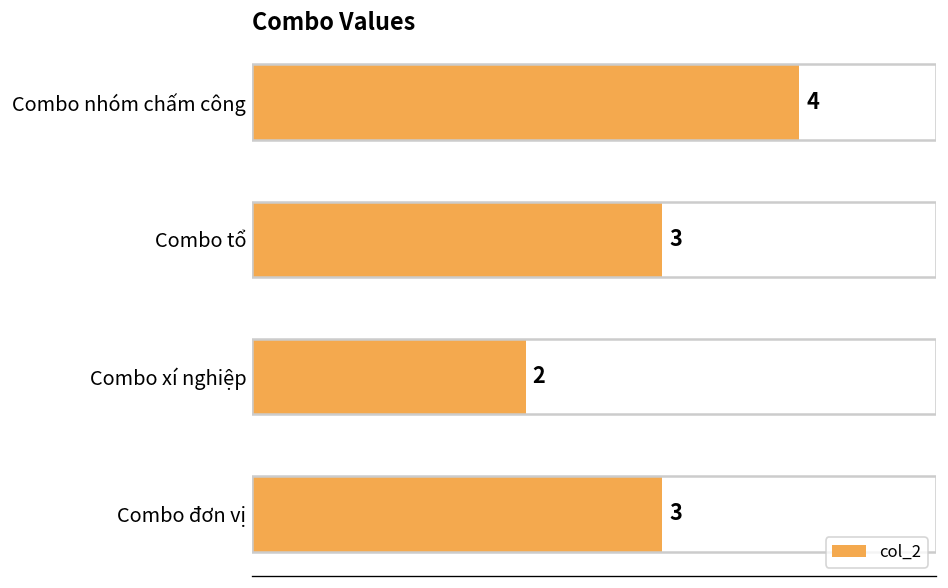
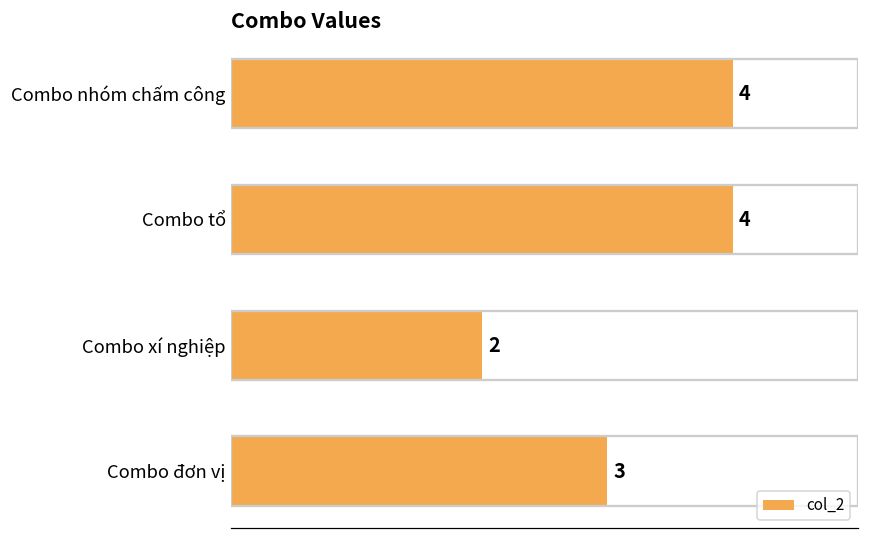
  {
    "Combo nhóm chấm công": 4,
-   "Combo tổ": 3,
+   "Combo tổ": 4,
    "Combo xí nghiệp": 2,
    "Combo đơn vị": 3
  }
